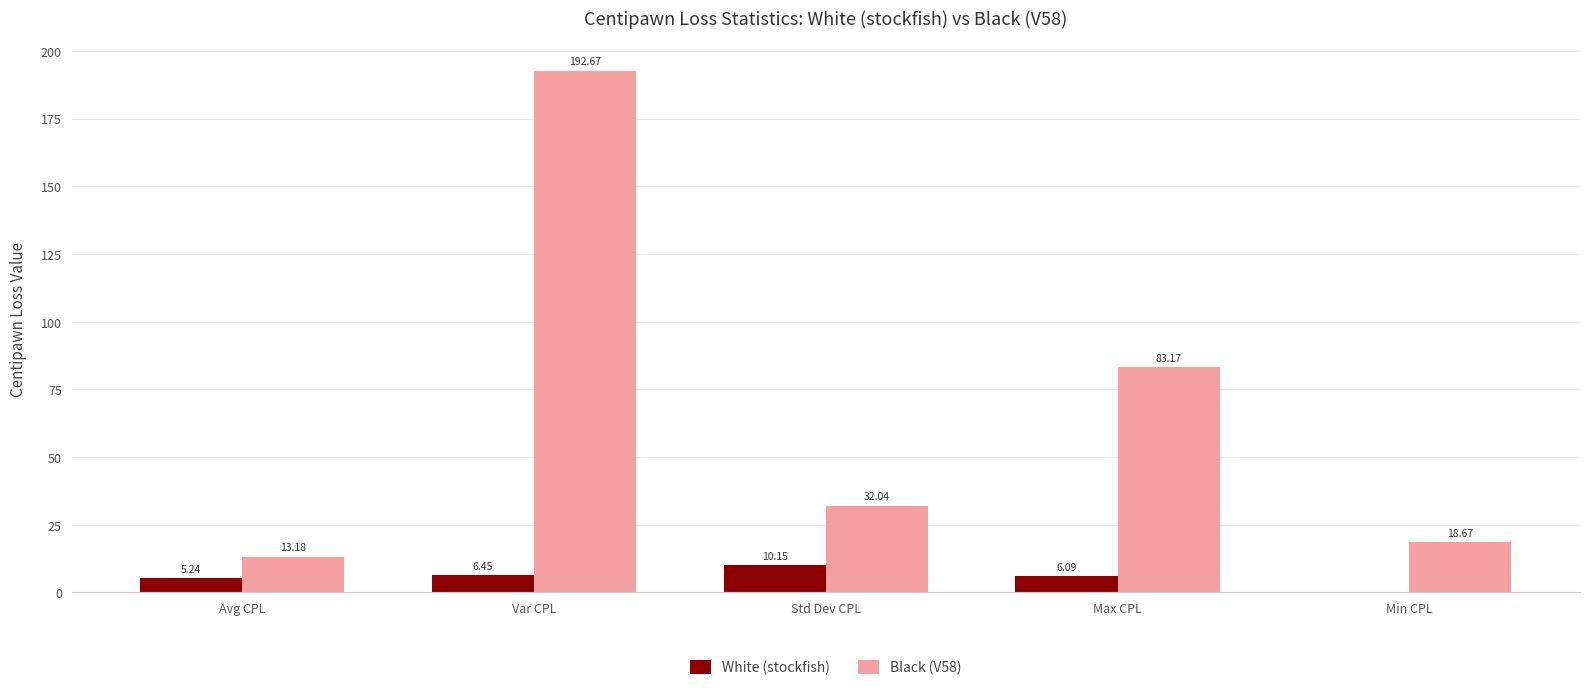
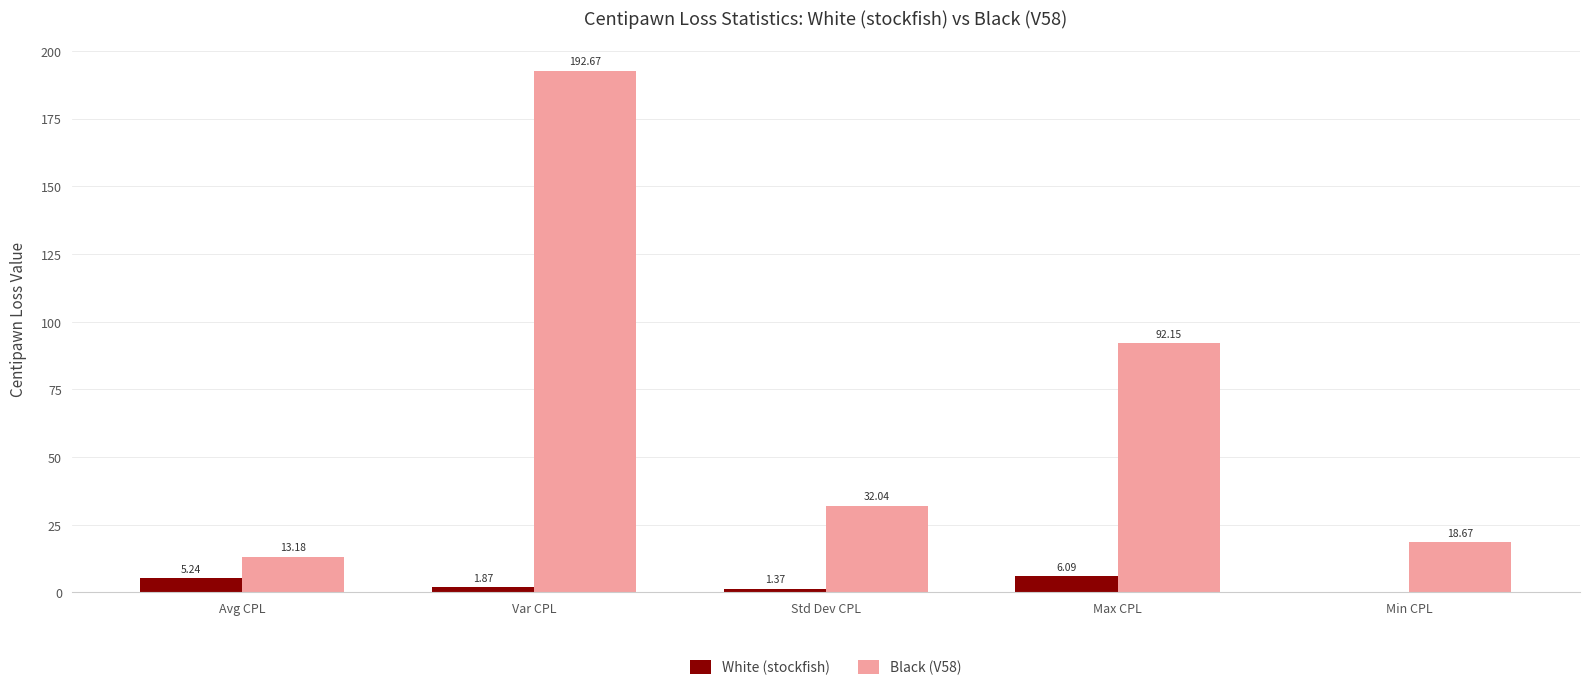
  {
    "White (stockfish)": {
      "Avg CPL": 5.24,
-     "Var CPL": 6.45,
-     "Std Dev CPL": 10.15,
+     "Var CPL": 1.87,
+     "Std Dev CPL": 1.37,
      "Max CPL": 6.09
    },
    "Black (V58)": {
      "Avg CPL": 13.18,
      "Var CPL": 192.67,
      "Std Dev CPL": 32.04,
-     "Max CPL": 83.17,
+     "Max CPL": 92.15,
      "Min CPL": 18.67
    }
  }
